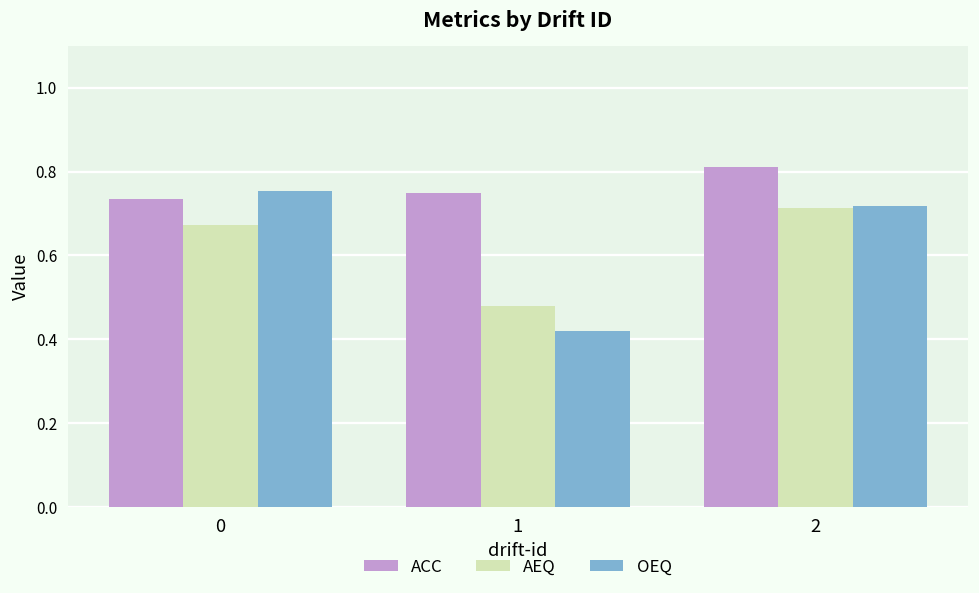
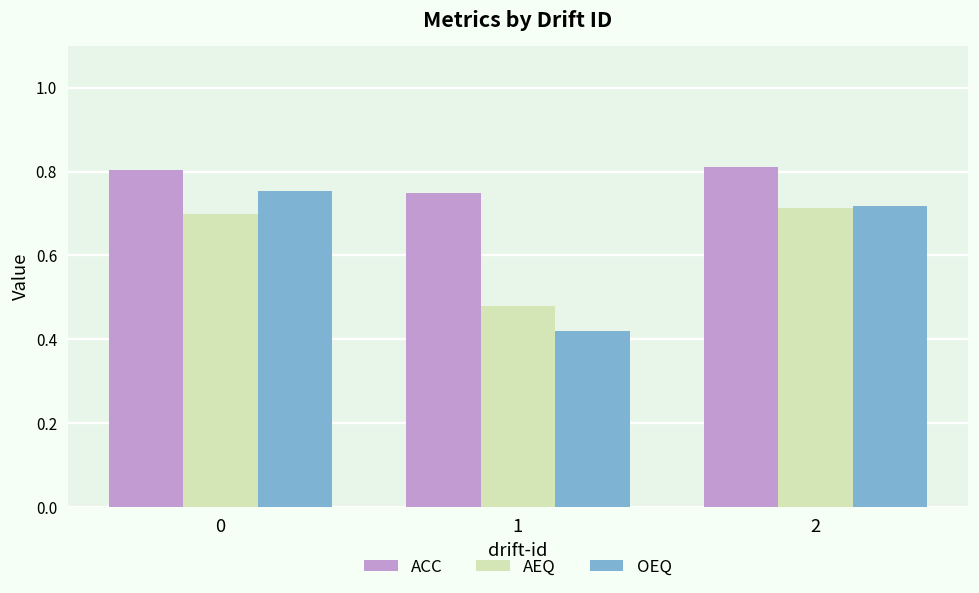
  {
    "ACC": {
-     "0": 0.73,
+     "0": 0.80,
      "1": 0.75,
      "2": 0.81
    },
    "AEQ": {
-     "0": 0.67,
+     "0": 0.70,
      "1": 0.48,
      "2": 0.71
    },
    "OEQ": {
      "0": 0.75,
      "1": 0.42,
      "2": 0.72
    }
  }
